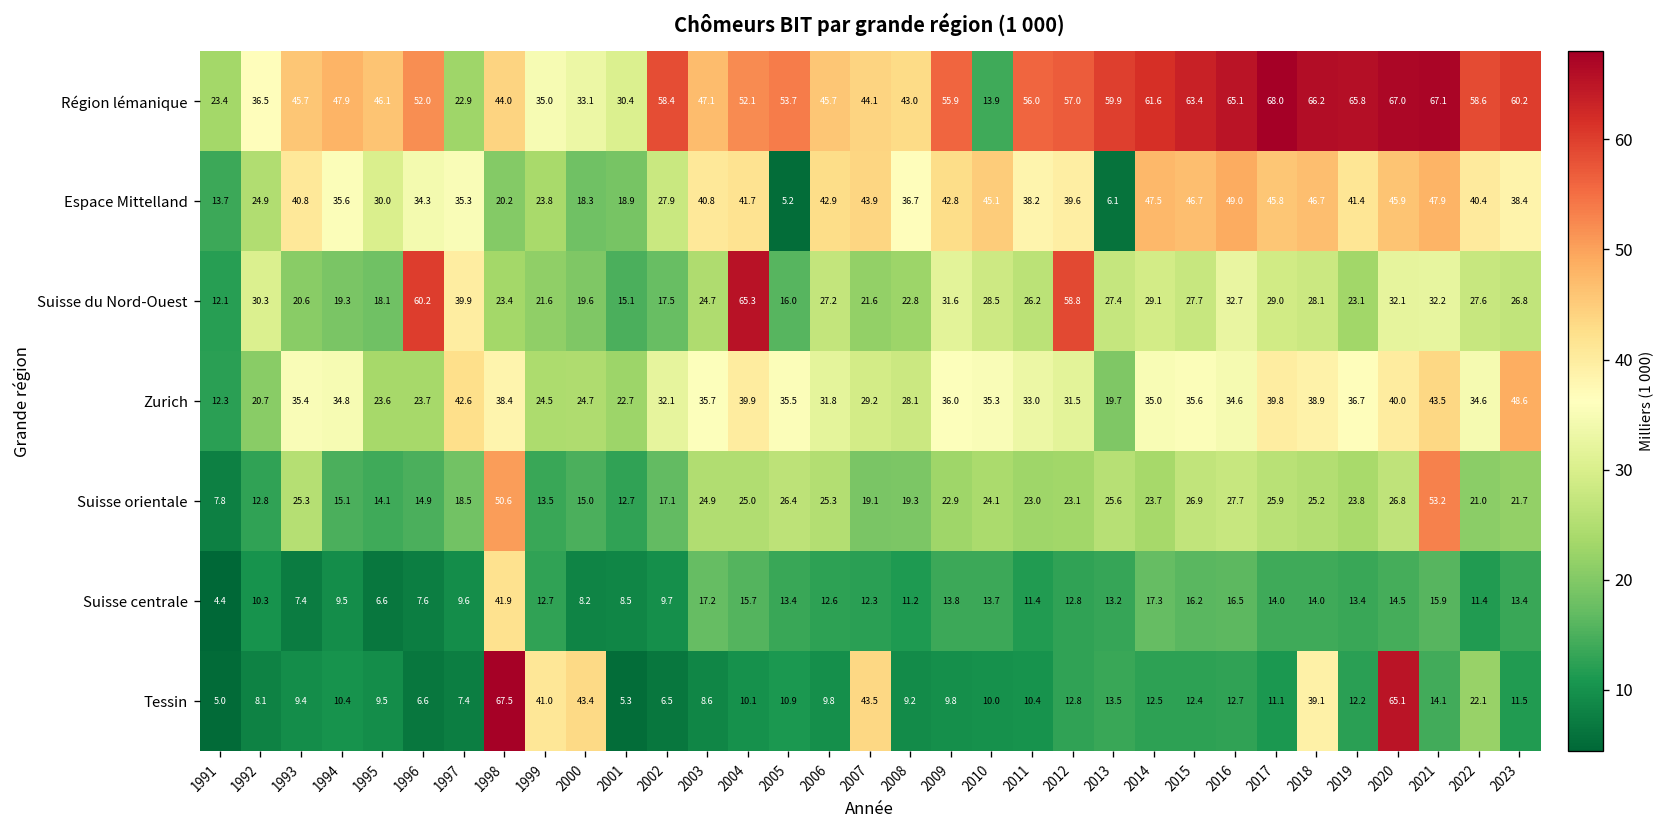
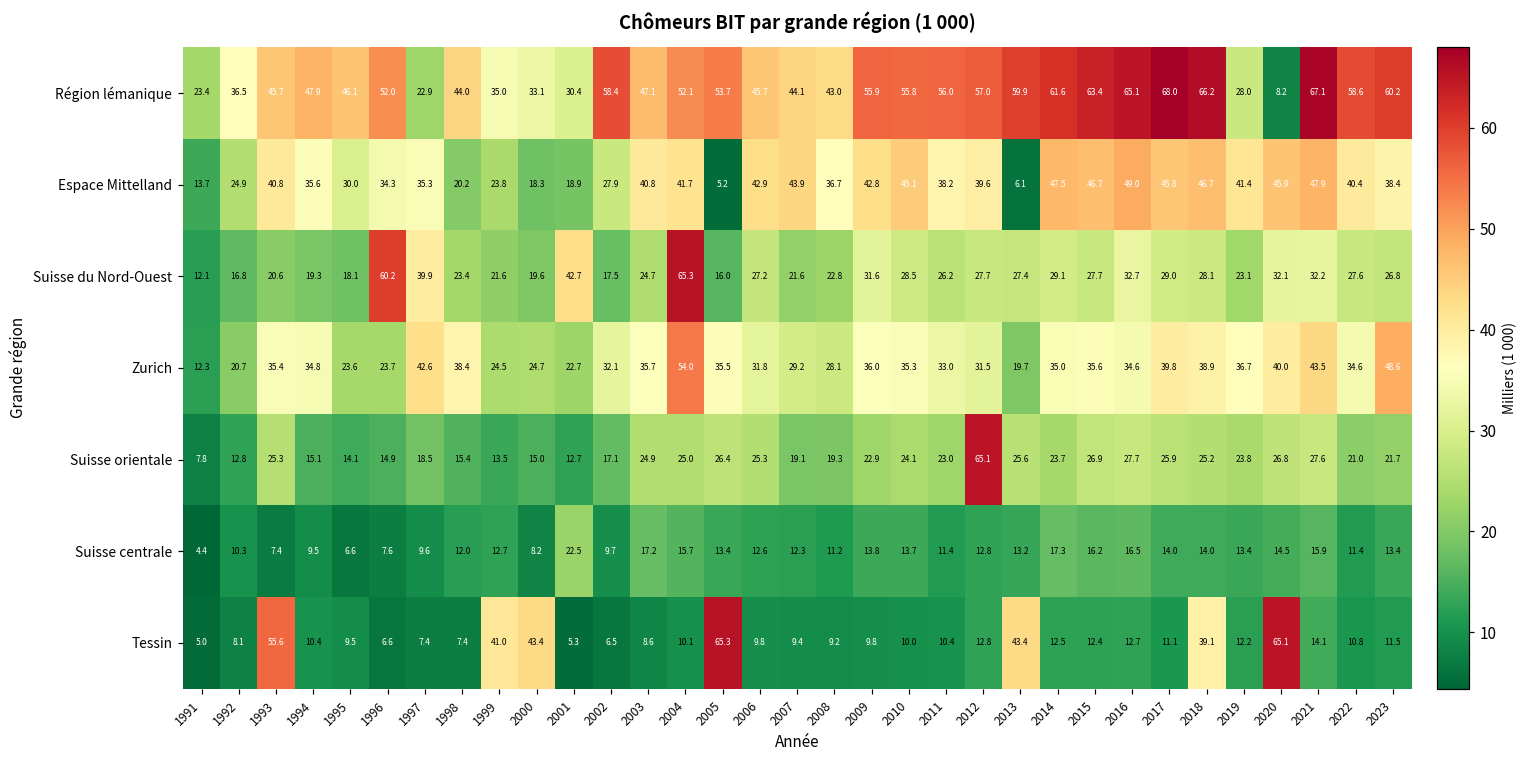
  {
    "Région lémanique": {
      "1991": 23.4,
      "1992": 36.5,
      "1993": 45.7,
      "1994": 47.9,
      "1995": 46.1,
      "1996": 52.0,
      "1997": 22.9,
      "1998": 44.0,
      "1999": 35.0,
      "2000": 33.1,
      "2001": 30.4,
      "2002": 58.4,
      "2003": 47.1,
      "2004": 52.1,
      "2005": 53.7,
      "2006": 45.7,
      "2007": 44.1,
      "2008": 43.0,
      "2009": 55.9,
-     "2010": 13.9,
+     "2010": 55.8,
      "2011": 56.0,
      "2012": 57.0,
      "2013": 59.9,
      "2014": 61.6,
      "2015": 63.4,
      "2016": 65.1,
      "2017": 68.0,
      "2018": 66.2,
-     "2019": 65.8,
-     "2020": 67.0,
+     "2019": 28.0,
+     "2020": 8.2,
      "2021": 67.1,
      "2022": 58.6,
      "2023": 60.2
    },
    "Suisse du Nord-Ouest": {
      "1991": 12.1,
-     "1992": 30.3,
+     "1992": 16.8,
      "1993": 20.6,
      "1994": 19.3,
      "1995": 18.1,
      "1996": 60.2,
      "1997": 39.9,
      "1998": 23.4,
      "1999": 21.6,
      "2000": 19.6,
-     "2001": 15.1,
+     "2001": 42.7,
      "2002": 17.5,
      "2003": 24.7,
      "2004": 65.3,
      "2005": 16.0,
      "2006": 27.2,
      "2007": 21.6,
      "2008": 22.8,
      "2009": 31.6,
      "2010": 28.5,
      "2011": 26.2,
-     "2012": 58.8,
+     "2012": 27.7,
      "2013": 27.4,
      "2014": 29.1,
      "2015": 27.7,
      "2016": 32.7,
      "2017": 29.0,
      "2018": 28.1,
      "2019": 23.1,
      "2020": 32.1,
      "2021": 32.2,
      "2022": 27.6,
      "2023": 26.8
    },
    "Zurich": {
      "1991": 12.3,
      "1992": 20.7,
      "1993": 35.4,
      "1994": 34.8,
      "1995": 23.6,
      "1996": 23.7,
      "1997": 42.6,
      "1998": 38.4,
      "1999": 24.5,
      "2000": 24.7,
      "2001": 22.7,
      "2002": 32.1,
      "2003": 35.7,
-     "2004": 39.9,
+     "2004": 54.0,
      "2005": 35.5,
      "2006": 31.8,
      "2007": 29.2,
      "2008": 28.1,
      "2009": 36.0,
      "2010": 35.3,
      "2011": 33.0,
      "2012": 31.5,
      "2013": 19.7,
      "2014": 35.0,
      "2015": 35.6,
      "2016": 34.6,
      "2017": 39.8,
      "2018": 38.9,
      "2019": 36.7,
      "2020": 40.0,
      "2021": 43.5,
      "2022": 34.6,
      "2023": 48.6
    },
    "Suisse orientale": {
      "1991": 7.8,
      "1992": 12.8,
      "1993": 25.3,
      "1994": 15.1,
      "1995": 14.1,
      "1996": 14.9,
      "1997": 18.5,
-     "1998": 50.6,
+     "1998": 15.4,
      "1999": 13.5,
      "2000": 15.0,
      "2001": 12.7,
      "2002": 17.1,
      "2003": 24.9,
      "2004": 25.0,
      "2005": 26.4,
      "2006": 25.3,
      "2007": 19.1,
      "2008": 19.3,
      "2009": 22.9,
      "2010": 24.1,
      "2011": 23.0,
-     "2012": 23.1,
+     "2012": 65.1,
      "2013": 25.6,
      "2014": 23.7,
      "2015": 26.9,
      "2016": 27.7,
      "2017": 25.9,
      "2018": 25.2,
      "2019": 23.8,
      "2020": 26.8,
-     "2021": 53.2,
+     "2021": 27.6,
      "2022": 21.0,
      "2023": 21.7
    },
    "Suisse centrale": {
      "1991": 4.4,
      "1992": 10.3,
      "1993": 7.4,
      "1994": 9.5,
      "1995": 6.6,
      "1996": 7.6,
      "1997": 9.6,
-     "1998": 41.9,
+     "1998": 12.0,
      "1999": 12.7,
      "2000": 8.2,
-     "2001": 8.5,
+     "2001": 22.5,
      "2002": 9.7,
      "2003": 17.2,
      "2004": 15.7,
      "2005": 13.4,
      "2006": 12.6,
      "2007": 12.3,
      "2008": 11.2,
      "2009": 13.8,
      "2010": 13.7,
      "2011": 11.4,
      "2012": 12.8,
      "2013": 13.2,
      "2014": 17.3,
      "2015": 16.2,
      "2016": 16.5,
      "2017": 14.0,
      "2018": 14.0,
      "2019": 13.4,
      "2020": 14.5,
      "2021": 15.9,
      "2022": 11.4,
      "2023": 13.4
    },
    "Tessin": {
      "1991": 5.0,
      "1992": 8.1,
-     "1993": 9.4,
+     "1993": 55.6,
      "1994": 10.4,
      "1995": 9.5,
      "1996": 6.6,
      "1997": 7.4,
-     "1998": 67.5,
+     "1998": 7.4,
      "1999": 41.0,
      "2000": 43.4,
      "2001": 5.3,
      "2002": 6.5,
      "2003": 8.6,
      "2004": 10.1,
-     "2005": 10.9,
+     "2005": 65.3,
      "2006": 9.8,
-     "2007": 43.5,
+     "2007": 9.4,
      "2008": 9.2,
      "2009": 9.8,
      "2010": 10.0,
      "2011": 10.4,
      "2012": 12.8,
-     "2013": 13.5,
+     "2013": 43.4,
      "2014": 12.5,
      "2015": 12.4,
      "2016": 12.7,
      "2017": 11.1,
      "2018": 39.1,
      "2019": 12.2,
      "2020": 65.1,
      "2021": 14.1,
-     "2022": 22.1,
+     "2022": 10.8,
      "2023": 11.5
    }
  }
